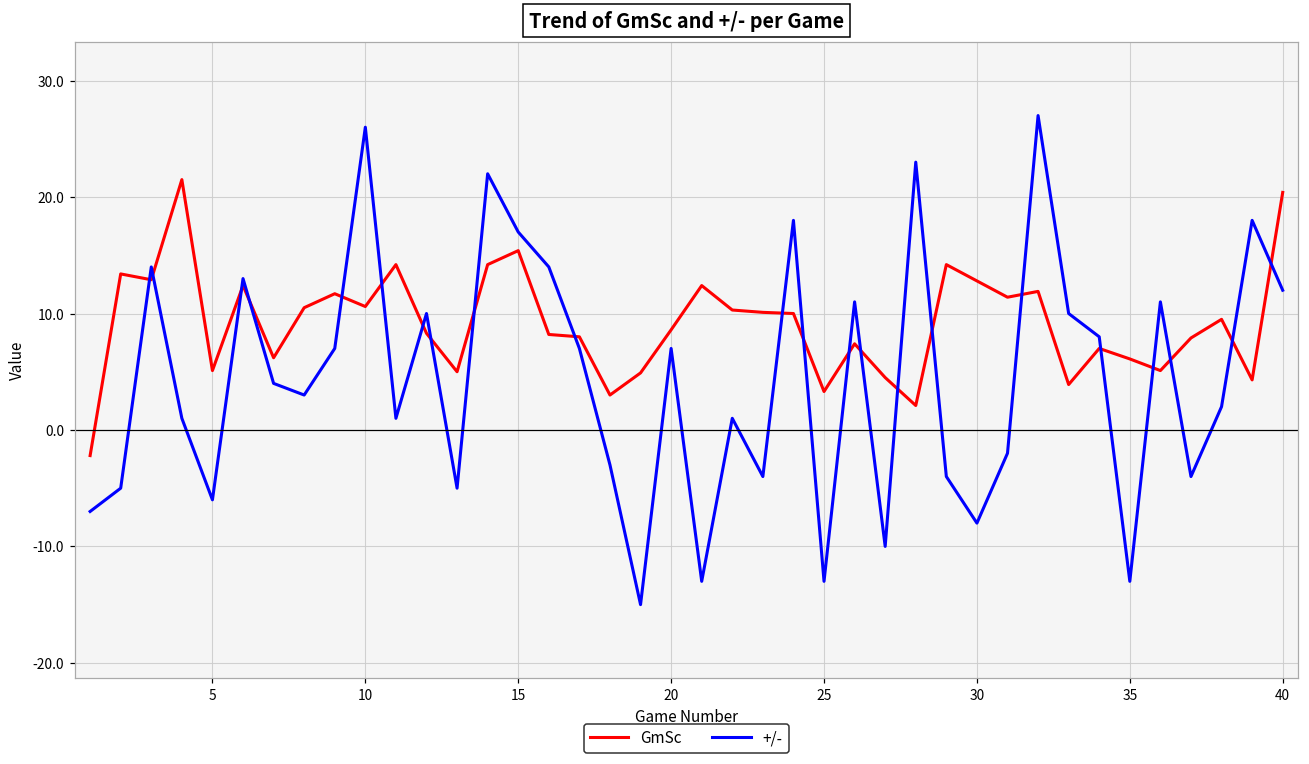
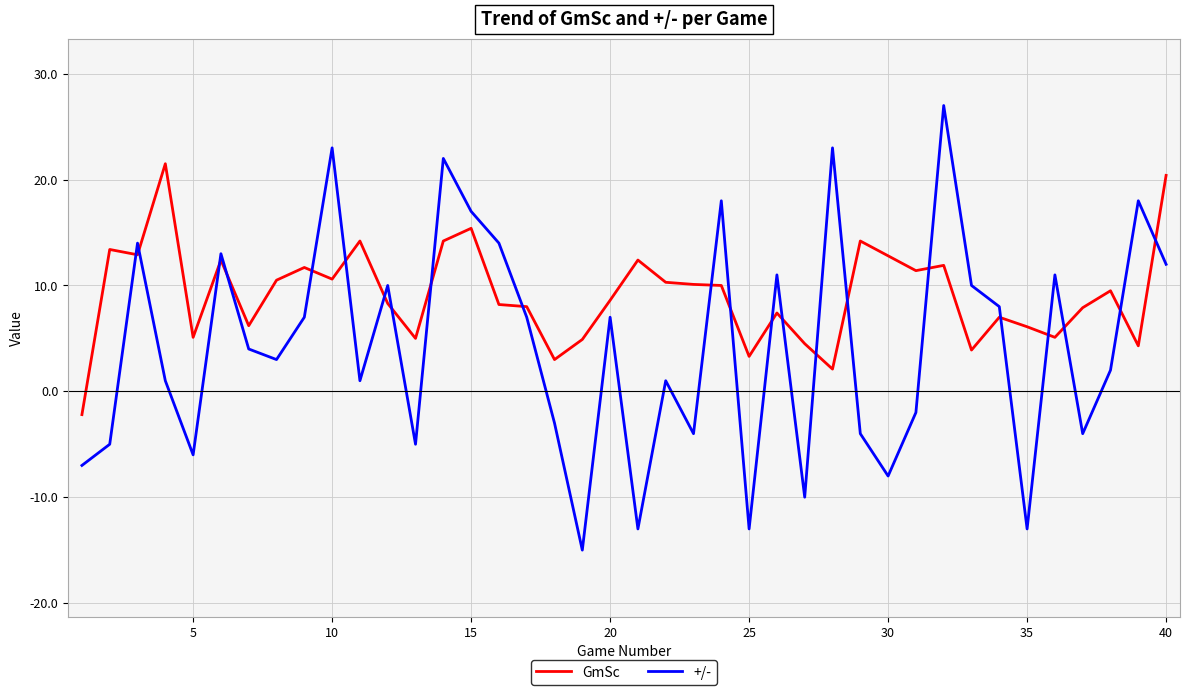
  {
    "GmSc": {
      "5": 5,
      "10": 10.6,
      "15": 15.4,
      "20": 8.6,
      "25": 3.3,
      "30": 13,
      "35": 6,
      "40": 20.4
    },
    "+/-": {
      "5": -6,
-     "10": 26,
+     "10": 23,
      "15": 17,
      "20": 7,
      "25": -13,
      "30": -8,
      "35": -13,
      "40": 12
    }
  }
